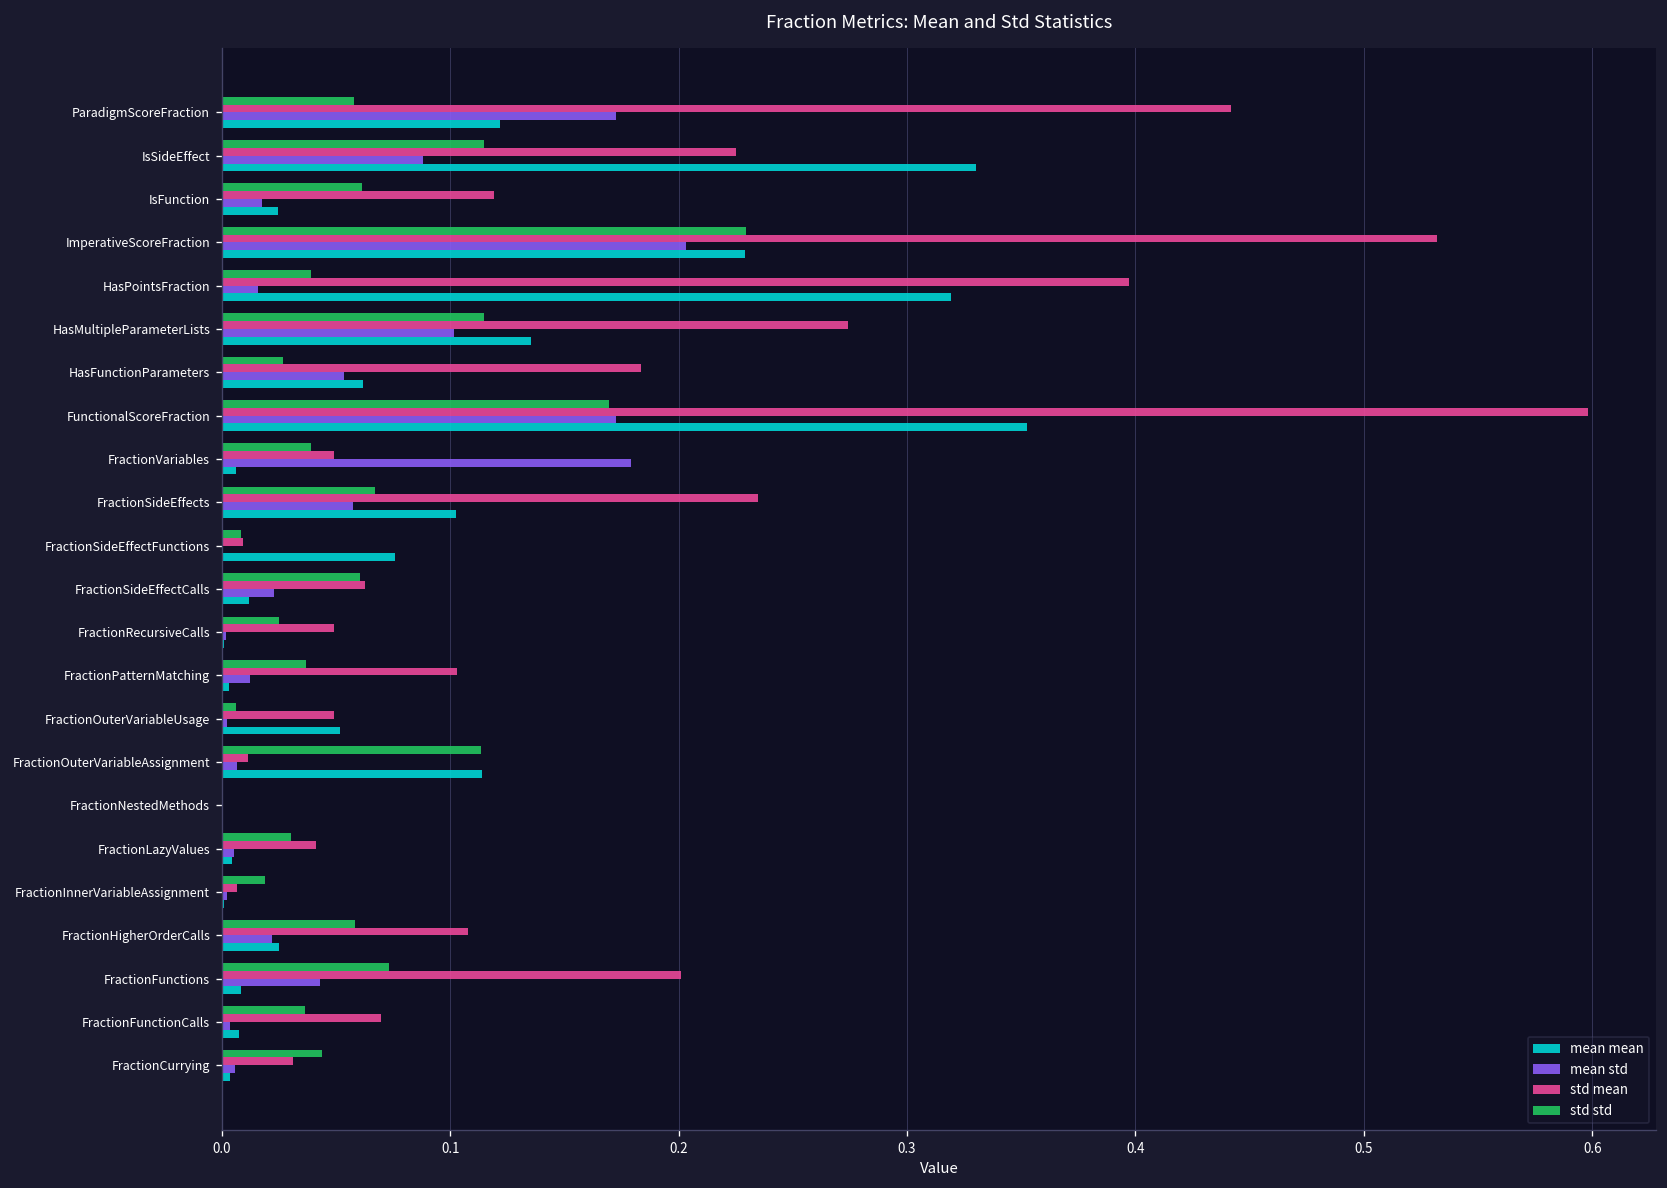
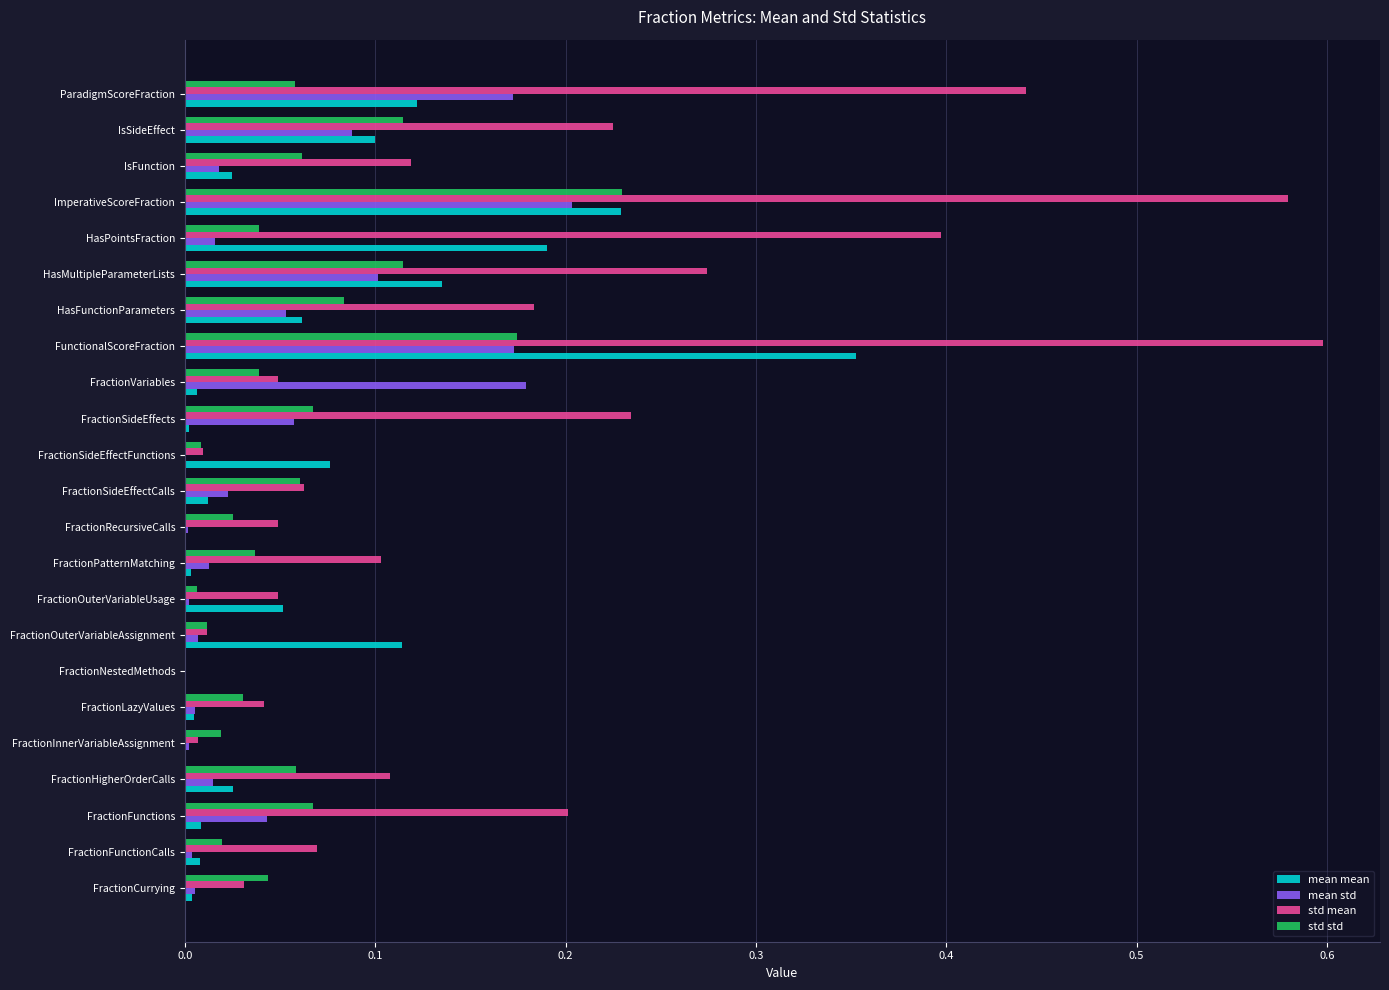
  {
    "mean mean": {
      "ParadigmScoreFraction": 0.122,
-     "IsSideEffect": 0.330,
+     "IsSideEffect": 0.100,
      "IsFunction": 0.025,
      "ImperativeScoreFraction": 0.229,
-     "HasPointsFraction": 0.319,
+     "HasPointsFraction": 0.190,
      "HasMultipleParameterLists": 0.135,
      "HasFunctionParameters": 0.062,
      "FunctionalScoreFraction": 0.353,
      "FractionVariables": 0.006,
-     "FractionSideEffects": 0.102,
+     "FractionSideEffects": 0.002,
      "FractionSideEffectFunctions": 0.076,
      "FractionSideEffectCalls": 0.012,
      "FractionPatternMatching": 0.003,
      "FractionOuterVariableUsage": 0.052,
      "FractionOuterVariableAssignment": 0.114,
      "FractionLazyValues": 0.005,
      "FractionHigherOrderCalls": 0.025,
      "FractionFunctions": 0.009,
      "FractionFunctionCalls": 0.008,
      "FractionCurrying": 0.004
    },
    "mean std": {
      "ParadigmScoreFraction": 0.172,
      "IsSideEffect": 0.088,
      "IsFunction": 0.018,
      "ImperativeScoreFraction": 0.203,
      "HasPointsFraction": 0.016,
      "HasMultipleParameterLists": 0.102,
      "HasFunctionParameters": 0.053,
      "FunctionalScoreFraction": 0.173,
      "FractionVariables": 0.179,
      "FractionSideEffects": 0.057,
      "FractionSideEffectCalls": 0.023,
      "FractionRecursiveCalls": 0.002,
      "FractionPatternMatching": 0.012,
      "FractionOuterVariableUsage": 0.002,
      "FractionOuterVariableAssignment": 0.007,
      "FractionLazyValues": 0.005,
      "FractionInnerVariableAssignment": 0.002,
-     "FractionHigherOrderCalls": 0.022,
+     "FractionHigherOrderCalls": 0.015,
      "FractionFunctions": 0.043,
      "FractionFunctionCalls": 0.004,
      "FractionCurrying": 0.006
    },
    "std mean": {
      "ParadigmScoreFraction": 0.442,
      "IsSideEffect": 0.225,
      "IsFunction": 0.119,
-     "ImperativeScoreFraction": 0.532,
+     "ImperativeScoreFraction": 0.579,
      "HasPointsFraction": 0.397,
      "HasMultipleParameterLists": 0.274,
      "HasFunctionParameters": 0.183,
      "FunctionalScoreFraction": 0.598,
      "FractionVariables": 0.049,
      "FractionSideEffects": 0.235,
      "FractionSideEffectFunctions": 0.009,
      "FractionSideEffectCalls": 0.063,
      "FractionRecursiveCalls": 0.049,
      "FractionPatternMatching": 0.103,
      "FractionOuterVariableUsage": 0.049,
      "FractionOuterVariableAssignment": 0.011,
      "FractionLazyValues": 0.041,
      "FractionInnerVariableAssignment": 0.007,
      "FractionHigherOrderCalls": 0.108,
      "FractionFunctions": 0.201,
      "FractionFunctionCalls": 0.070,
      "FractionCurrying": 0.031
    },
    "std std": {
      "ParadigmScoreFraction": 0.058,
      "IsSideEffect": 0.115,
      "IsFunction": 0.061,
      "ImperativeScoreFraction": 0.229,
      "HasPointsFraction": 0.039,
      "HasMultipleParameterLists": 0.115,
-     "HasFunctionParameters": 0.027,
-     "FunctionalScoreFraction": 0.170,
+     "HasFunctionParameters": 0.084,
+     "FunctionalScoreFraction": 0.175,
      "FractionVariables": 0.039,
      "FractionSideEffects": 0.067,
      "FractionSideEffectFunctions": 0.008,
      "FractionSideEffectCalls": 0.061,
      "FractionRecursiveCalls": 0.025,
      "FractionPatternMatching": 0.037,
      "FractionOuterVariableUsage": 0.006,
-     "FractionOuterVariableAssignment": 0.113,
+     "FractionOuterVariableAssignment": 0.011,
      "FractionLazyValues": 0.030,
      "FractionInnerVariableAssignment": 0.019,
      "FractionHigherOrderCalls": 0.058,
-     "FractionFunctions": 0.073,
-     "FractionFunctionCalls": 0.036,
+     "FractionFunctions": 0.067,
+     "FractionFunctionCalls": 0.020,
      "FractionCurrying": 0.044
    }
  }
